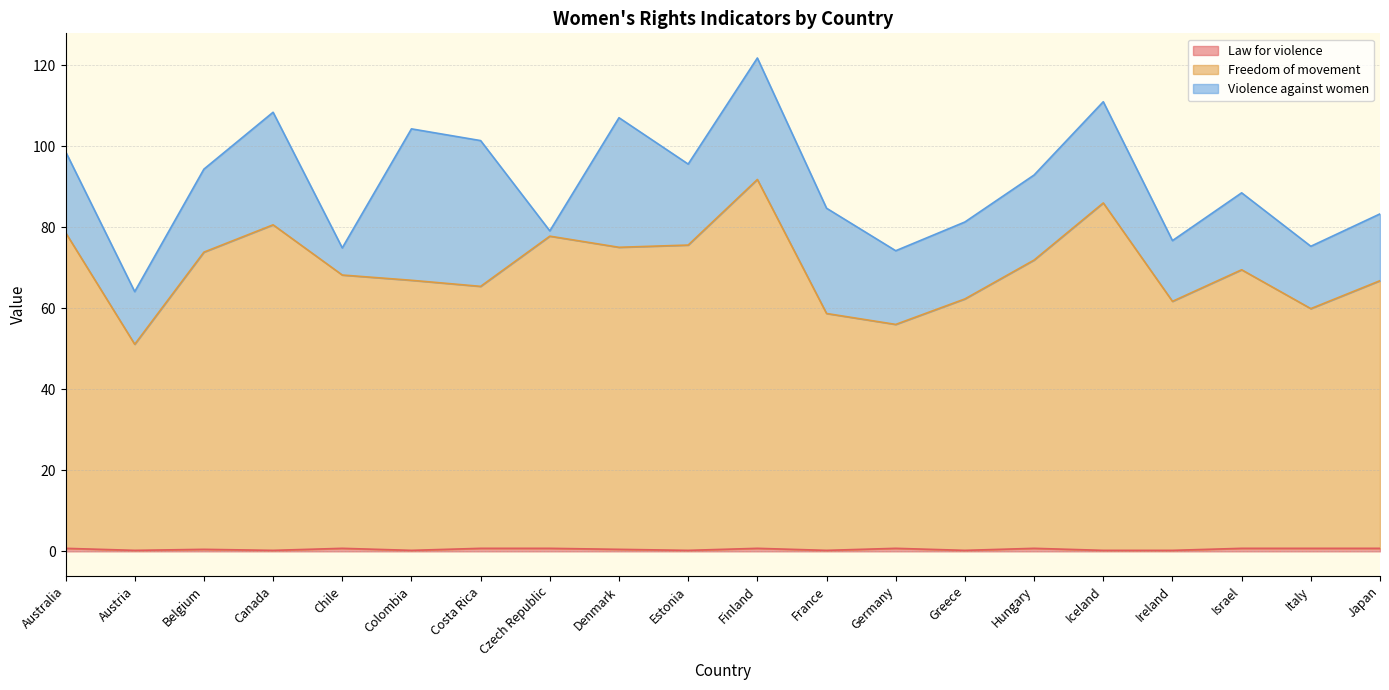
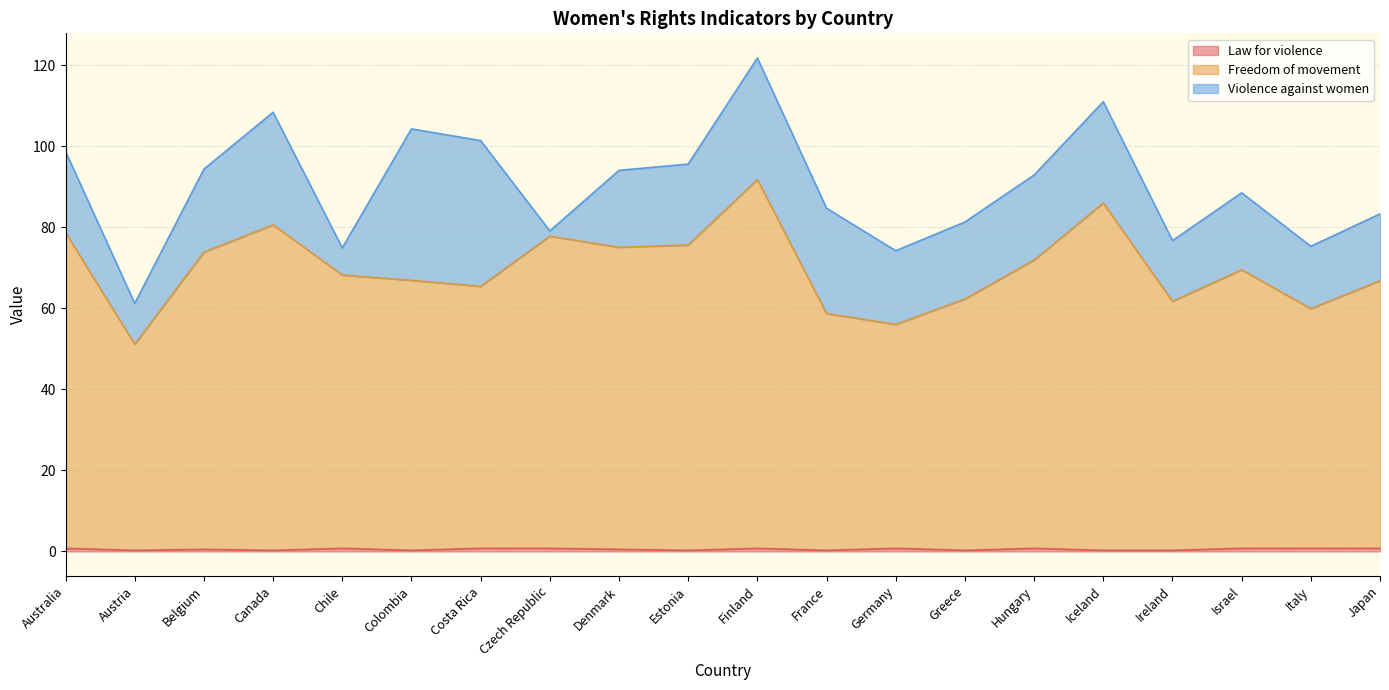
  {
    "Violence against women": {
      "Australia": 20,
-     "Austria": 13,
+     "Austria": 10,
      "Belgium": 21,
      "Canada": 28,
      "Chile": 7,
      "Colombia": 37,
      "Costa Rica": 36,
      "Czech Republic": 1,
-     "Denmark": 32,
+     "Denmark": 19,
      "Estonia": 20,
      "Finland": 30,
      "France": 26,
      "Germany": 18,
      "Greece": 19,
      "Hungary": 21,
      "Iceland": 25,
      "Ireland": 15,
      "Israel": 19,
      "Italy": 15,
      "Japan": 17
    }
  }
